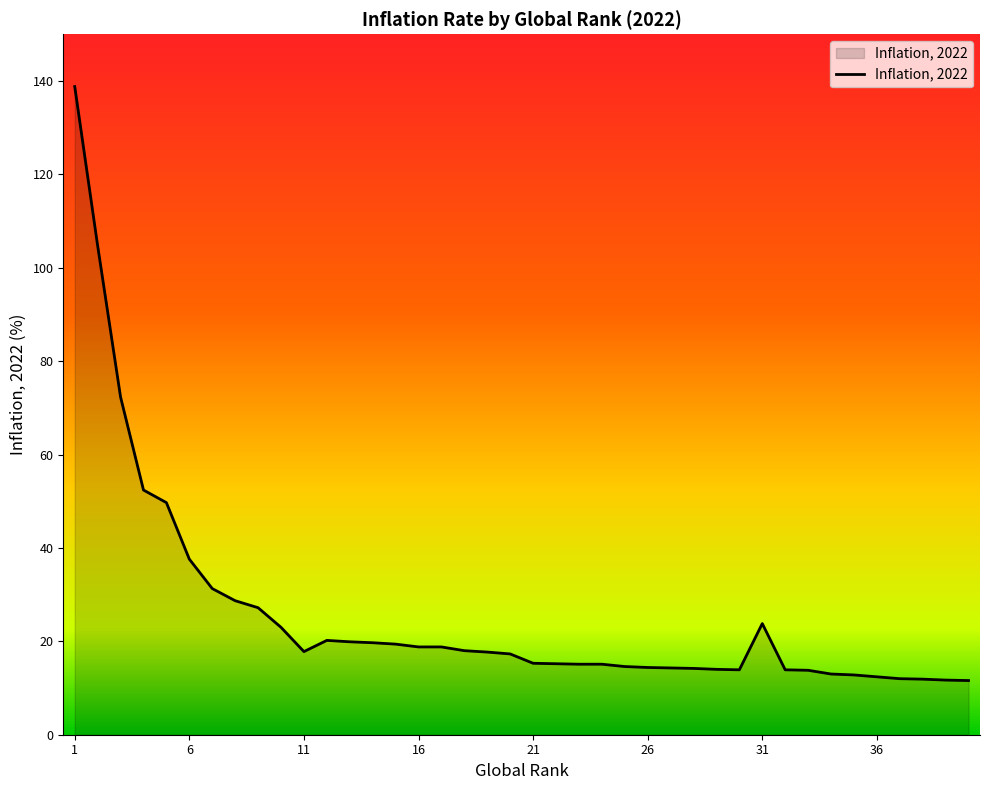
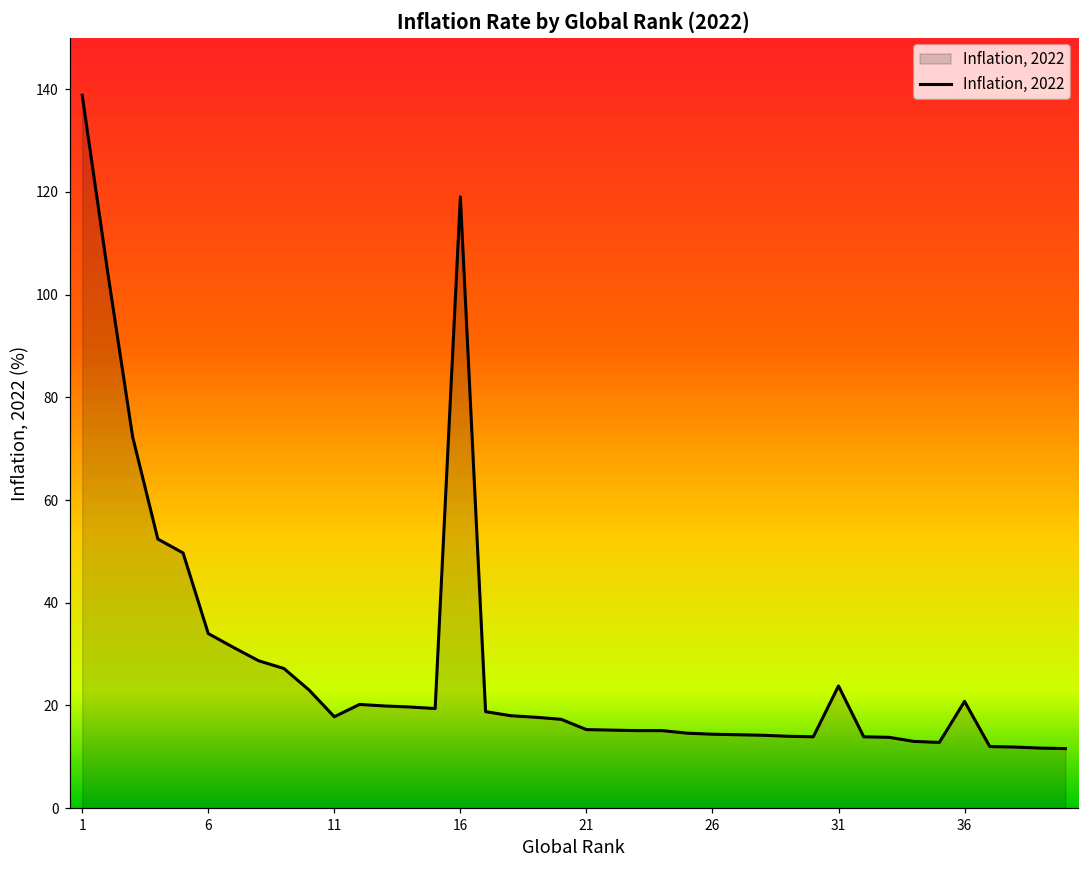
  {
    "1": 139,
-   "6": 38,
+   "6": 34,
    "11": 18,
-   "16": 19,
+   "16": 119,
    "21": 15,
    "26": 14,
    "31": 24,
-   "36": 12
+   "36": 21
  }
